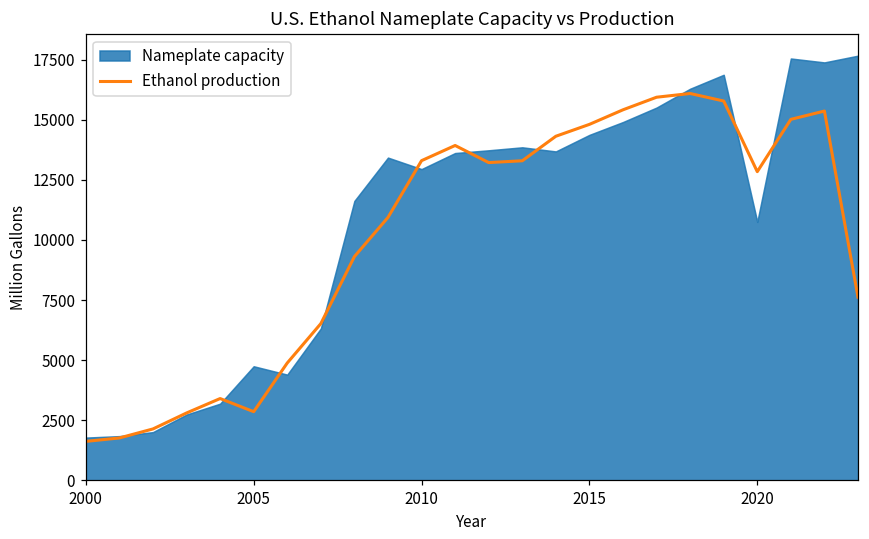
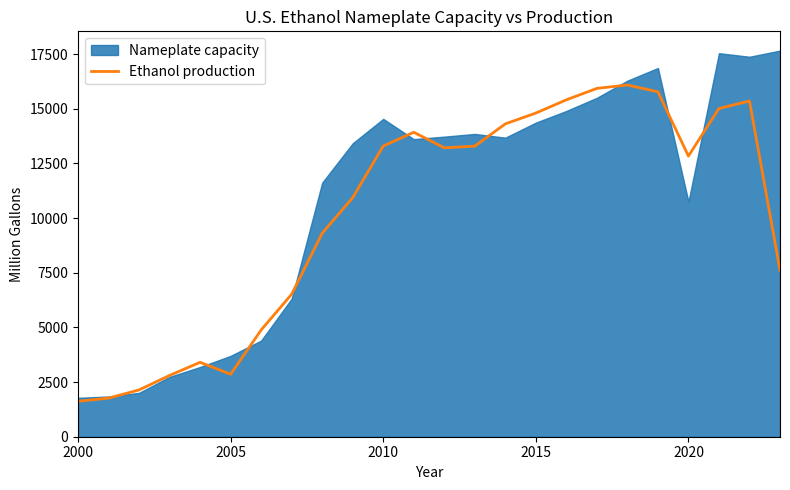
  {
    "Ethanol production": {
      "2000": 1600,
      "2005": 2900,
      "2010": 13300,
      "2015": 14800,
      "2020": 12800
    },
    "Nameplate capacity": {
      "2000": 1800,
-     "2005": 4700,
-     "2010": 12900,
+     "2005": 3700,
+     "2010": 14500,
      "2015": 14400,
      "2020": 10800
    }
  }
